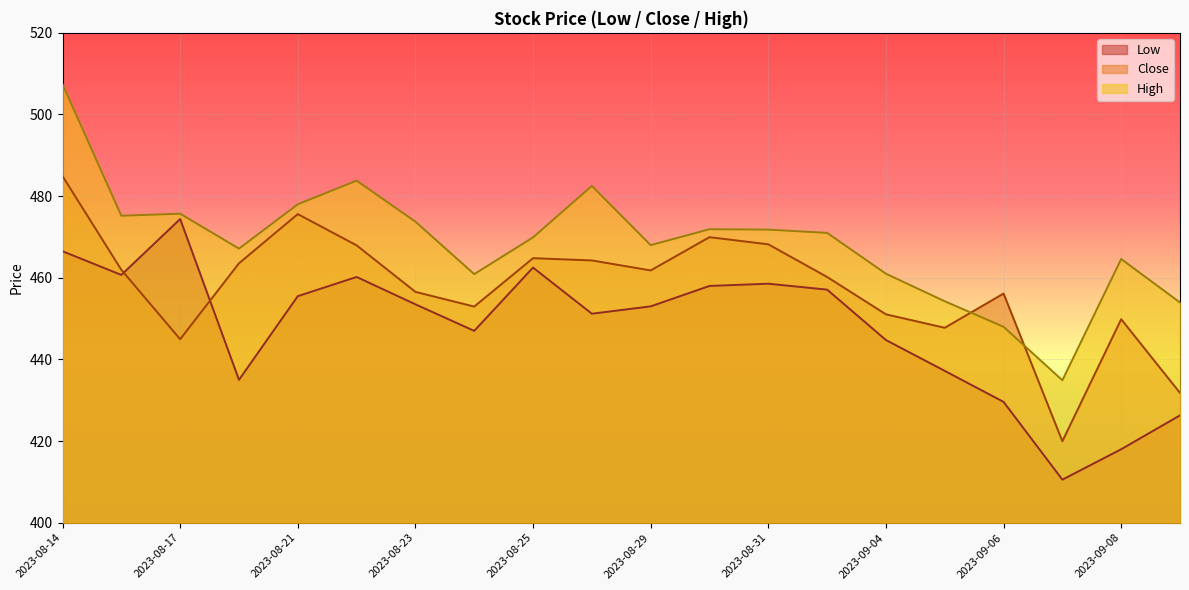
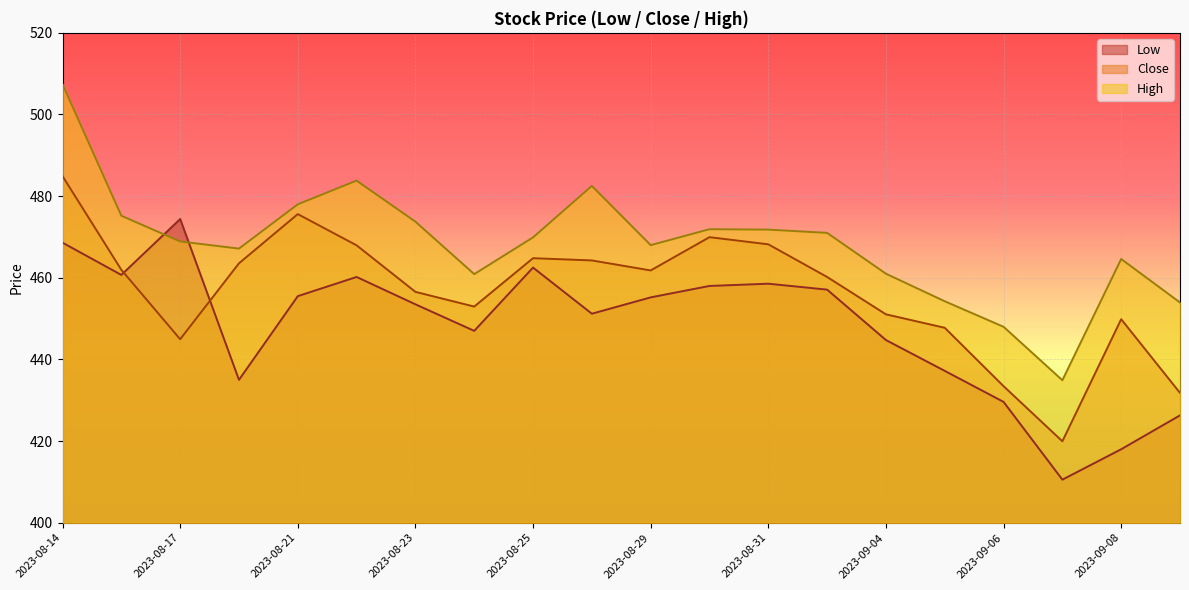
  {
    "Low": {
-     "2023-08-14": 467,
+     "2023-08-14": 469,
      "2023-08-17": 474,
      "2023-08-21": 456,
      "2023-08-23": 454,
      "2023-08-25": 463,
-     "2023-08-29": 453,
+     "2023-08-29": 455,
      "2023-08-31": 459,
      "2023-09-04": 445,
      "2023-09-06": 430,
      "2023-09-08": 418
    },
    "Close": {
      "2023-08-14": 485,
      "2023-08-17": 445,
      "2023-08-21": 476,
      "2023-08-23": 457,
      "2023-08-25": 465,
      "2023-08-29": 462,
      "2023-08-31": 468,
      "2023-09-04": 451,
-     "2023-09-06": 456,
+     "2023-09-06": 433,
      "2023-09-08": 450
    },
    "High": {
      "2023-08-14": 507,
-     "2023-08-17": 476,
+     "2023-08-17": 469,
      "2023-08-21": 478,
      "2023-08-23": 474,
      "2023-08-25": 470,
      "2023-08-29": 468,
      "2023-08-31": 472,
      "2023-09-04": 461,
      "2023-09-06": 448,
      "2023-09-08": 465
    }
  }
